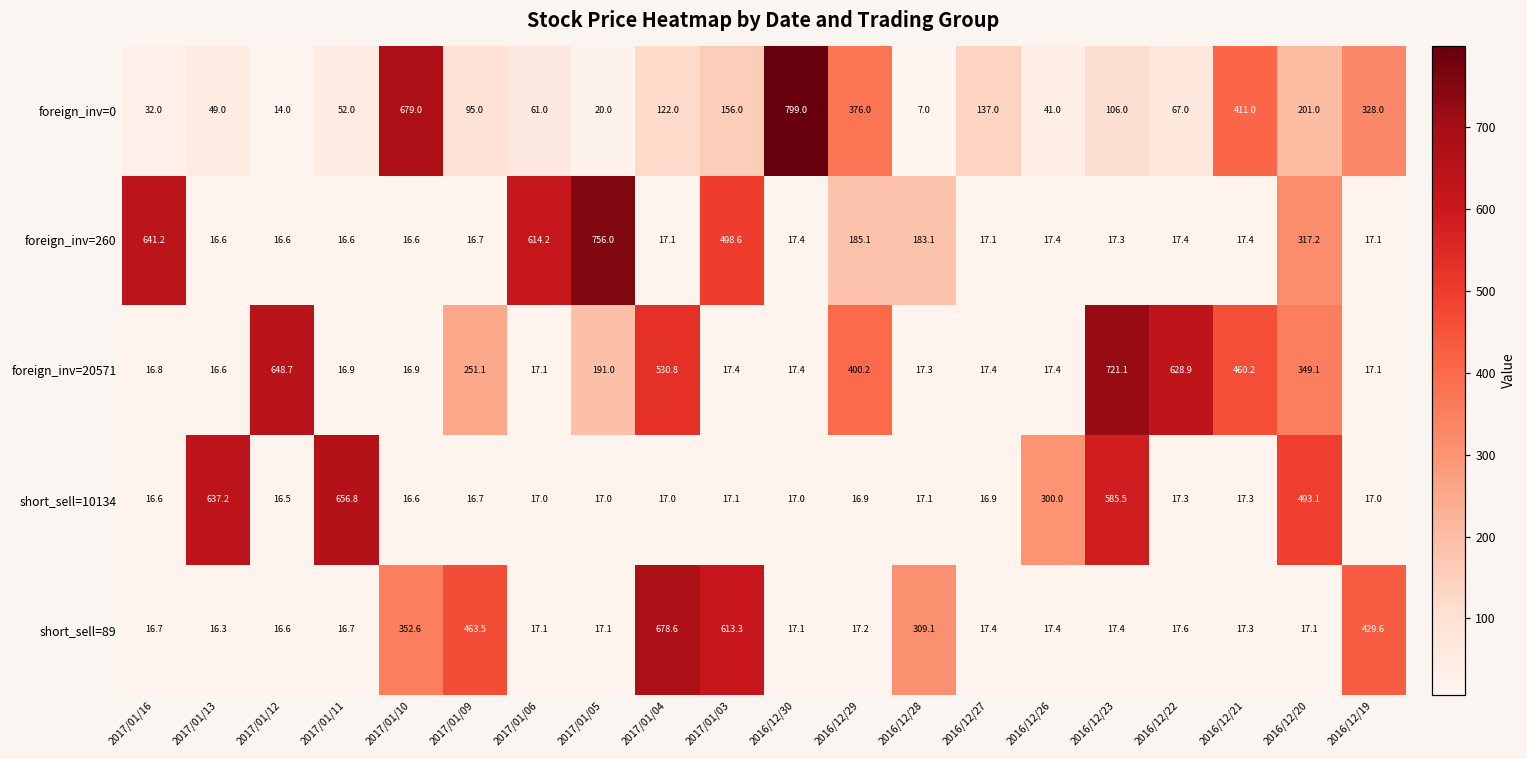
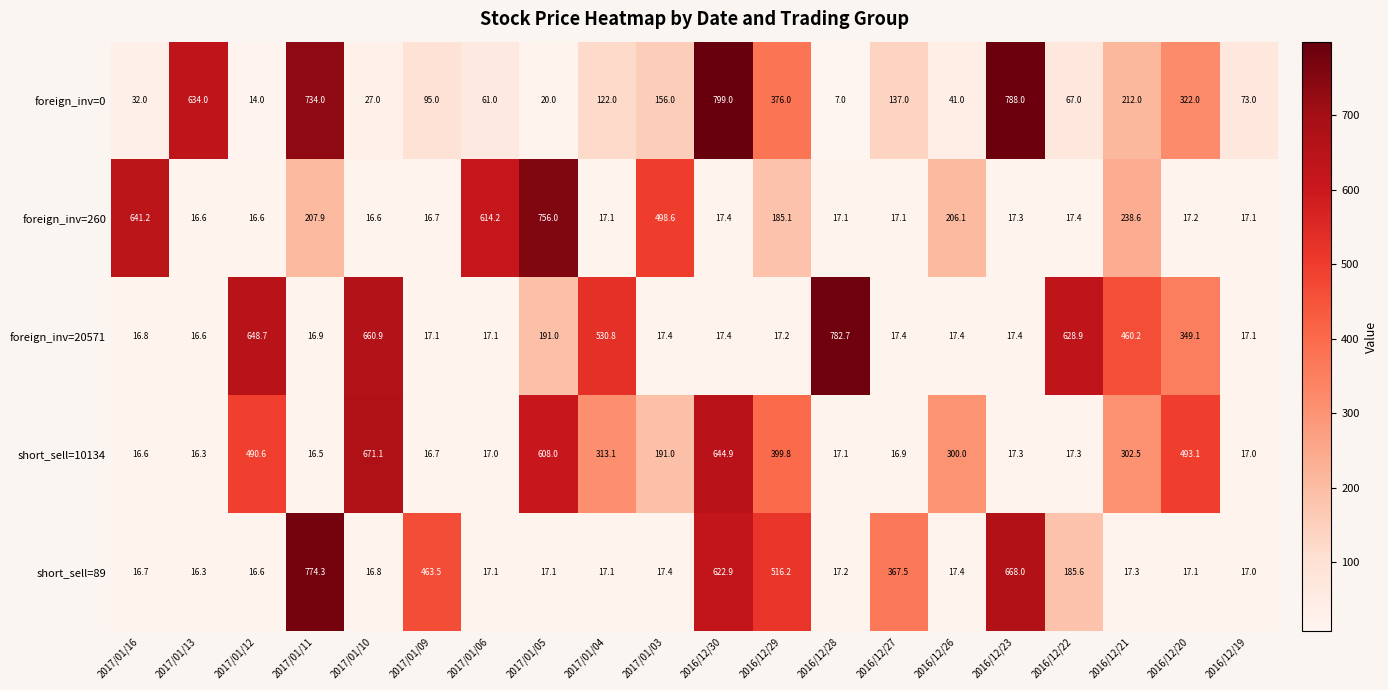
  {
    "foreign_inv=0": {
      "2017/01/16": 32.0,
-     "2017/01/13": 49.0,
+     "2017/01/13": 634.0,
      "2017/01/12": 14.0,
-     "2017/01/11": 52.0,
-     "2017/01/10": 679.0,
+     "2017/01/11": 734.0,
+     "2017/01/10": 27.0,
      "2017/01/09": 95.0,
      "2017/01/06": 61.0,
      "2017/01/05": 20.0,
      "2017/01/04": 122.0,
      "2017/01/03": 156.0,
      "2016/12/30": 799.0,
      "2016/12/29": 376.0,
      "2016/12/28": 7.0,
      "2016/12/27": 137.0,
      "2016/12/26": 41.0,
-     "2016/12/23": 106.0,
+     "2016/12/23": 788.0,
      "2016/12/22": 67.0,
-     "2016/12/21": 411.0,
-     "2016/12/20": 201.0,
-     "2016/12/19": 328.0
+     "2016/12/21": 212.0,
+     "2016/12/20": 322.0,
+     "2016/12/19": 73.0
    },
    "foreign_inv=260": {
      "2017/01/16": 641.2,
      "2017/01/13": 16.6,
      "2017/01/12": 16.6,
-     "2017/01/11": 16.6,
+     "2017/01/11": 207.9,
      "2017/01/10": 16.6,
      "2017/01/09": 16.7,
      "2017/01/06": 614.2,
      "2017/01/05": 756.0,
      "2017/01/04": 17.1,
      "2017/01/03": 498.6,
      "2016/12/30": 17.4,
      "2016/12/29": 185.1,
-     "2016/12/28": 183.1,
+     "2016/12/28": 17.1,
      "2016/12/27": 17.1,
-     "2016/12/26": 17.4,
+     "2016/12/26": 206.1,
      "2016/12/23": 17.3,
      "2016/12/22": 17.4,
-     "2016/12/21": 17.4,
-     "2016/12/20": 317.2,
+     "2016/12/21": 238.6,
+     "2016/12/20": 17.2,
      "2016/12/19": 17.1
    },
    "foreign_inv=20571": {
      "2017/01/16": 16.8,
      "2017/01/13": 16.6,
      "2017/01/12": 648.7,
      "2017/01/11": 16.9,
-     "2017/01/10": 16.9,
-     "2017/01/09": 251.1,
+     "2017/01/10": 660.9,
+     "2017/01/09": 17.1,
      "2017/01/06": 17.1,
      "2017/01/05": 191.0,
      "2017/01/04": 530.8,
      "2017/01/03": 17.4,
      "2016/12/30": 17.4,
-     "2016/12/29": 400.2,
-     "2016/12/28": 17.3,
+     "2016/12/29": 17.2,
+     "2016/12/28": 782.7,
      "2016/12/27": 17.4,
      "2016/12/26": 17.4,
-     "2016/12/23": 721.1,
+     "2016/12/23": 17.4,
      "2016/12/22": 628.9,
      "2016/12/21": 460.2,
      "2016/12/20": 349.1,
      "2016/12/19": 17.1
    },
    "short_sell=10134": {
      "2017/01/16": 16.6,
-     "2017/01/13": 637.2,
-     "2017/01/12": 16.5,
-     "2017/01/11": 656.8,
-     "2017/01/10": 16.6,
+     "2017/01/13": 16.3,
+     "2017/01/12": 490.6,
+     "2017/01/11": 16.5,
+     "2017/01/10": 671.1,
      "2017/01/09": 16.7,
      "2017/01/06": 17.0,
-     "2017/01/05": 17.0,
-     "2017/01/04": 17.0,
-     "2017/01/03": 17.1,
-     "2016/12/30": 17.0,
-     "2016/12/29": 16.9,
+     "2017/01/05": 608.0,
+     "2017/01/04": 313.1,
+     "2017/01/03": 191.0,
+     "2016/12/30": 644.9,
+     "2016/12/29": 399.8,
      "2016/12/28": 17.1,
      "2016/12/27": 16.9,
      "2016/12/26": 300.0,
-     "2016/12/23": 585.5,
+     "2016/12/23": 17.3,
      "2016/12/22": 17.3,
-     "2016/12/21": 17.3,
+     "2016/12/21": 302.5,
      "2016/12/20": 493.1,
      "2016/12/19": 17.0
    },
    "short_sell=89": {
      "2017/01/16": 16.7,
      "2017/01/13": 16.3,
      "2017/01/12": 16.6,
-     "2017/01/11": 16.7,
-     "2017/01/10": 352.6,
+     "2017/01/11": 774.3,
+     "2017/01/10": 16.8,
      "2017/01/09": 463.5,
      "2017/01/06": 17.1,
      "2017/01/05": 17.1,
-     "2017/01/04": 678.6,
-     "2017/01/03": 613.3,
-     "2016/12/30": 17.1,
-     "2016/12/29": 17.2,
-     "2016/12/28": 309.1,
-     "2016/12/27": 17.4,
+     "2017/01/04": 17.1,
+     "2017/01/03": 17.4,
+     "2016/12/30": 622.9,
+     "2016/12/29": 516.2,
+     "2016/12/28": 17.2,
+     "2016/12/27": 367.5,
      "2016/12/26": 17.4,
-     "2016/12/23": 17.4,
-     "2016/12/22": 17.6,
+     "2016/12/23": 668.0,
+     "2016/12/22": 185.6,
      "2016/12/21": 17.3,
      "2016/12/20": 17.1,
-     "2016/12/19": 429.6
+     "2016/12/19": 17.0
    }
  }
